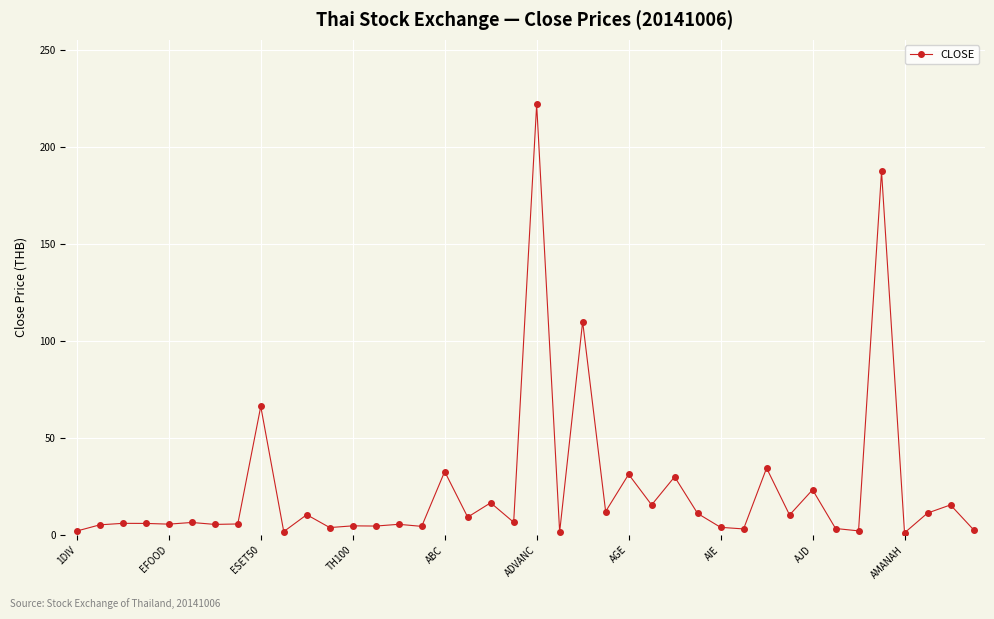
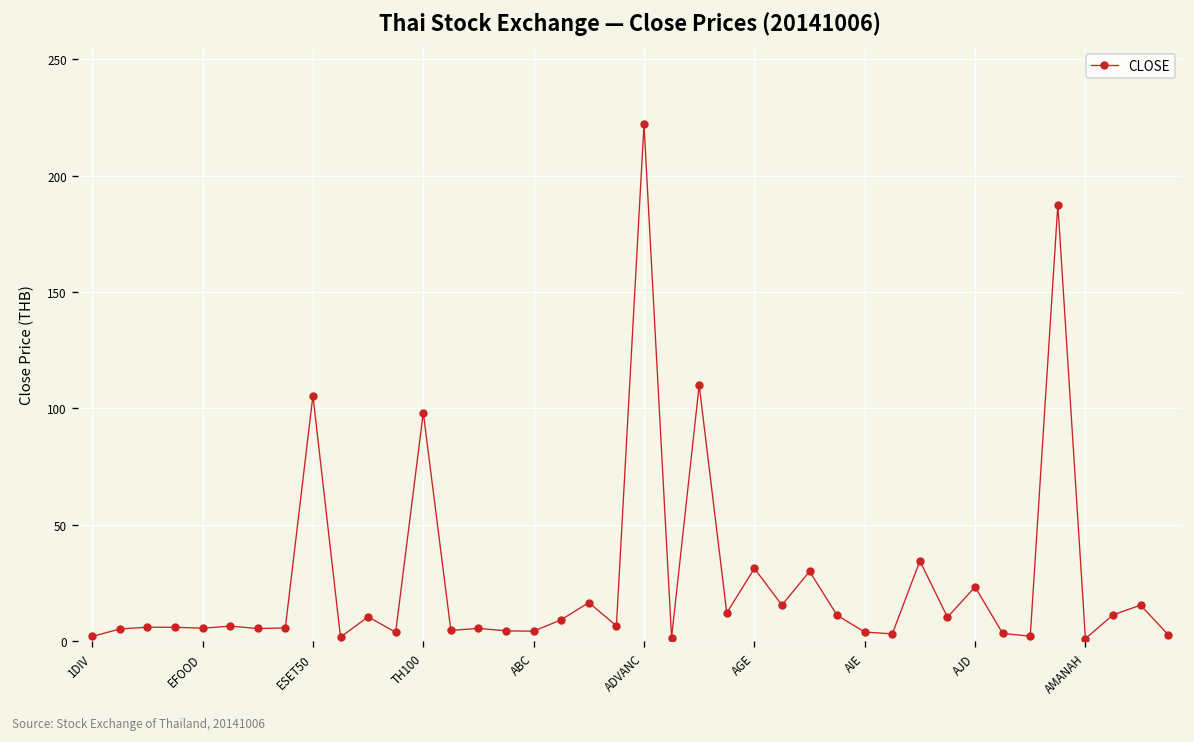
  {
    "1DIV": 2,
    "EFOOD": 6,
-   "ESET50": 66,
-   "TH100": 5,
-   "ABC": 33,
+   "ESET50": 106,
+   "TH100": 98,
+   "ABC": 4,
    "ADVANC": 222,
    "AGE": 31,
    "AIE": 4,
    "AJD": 23,
    "AMANAH": 1
  }
